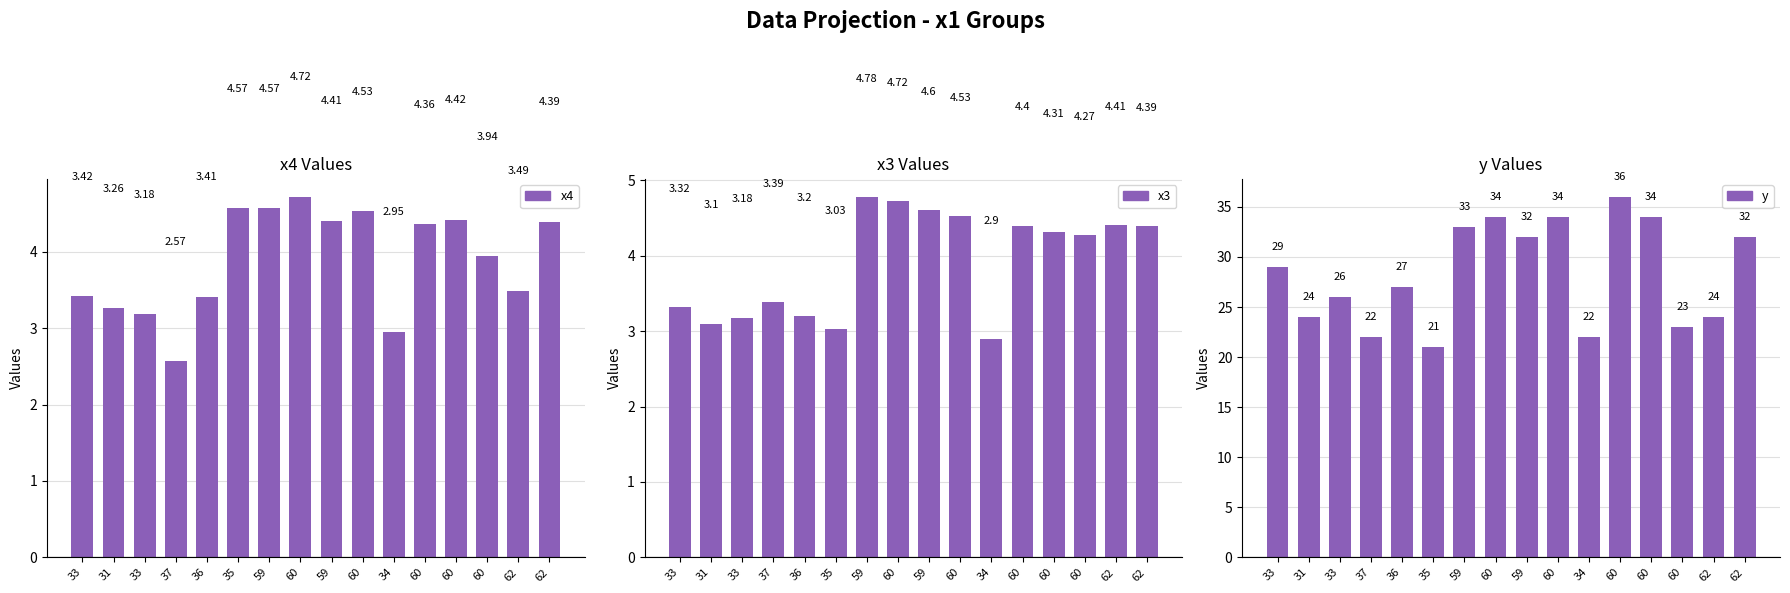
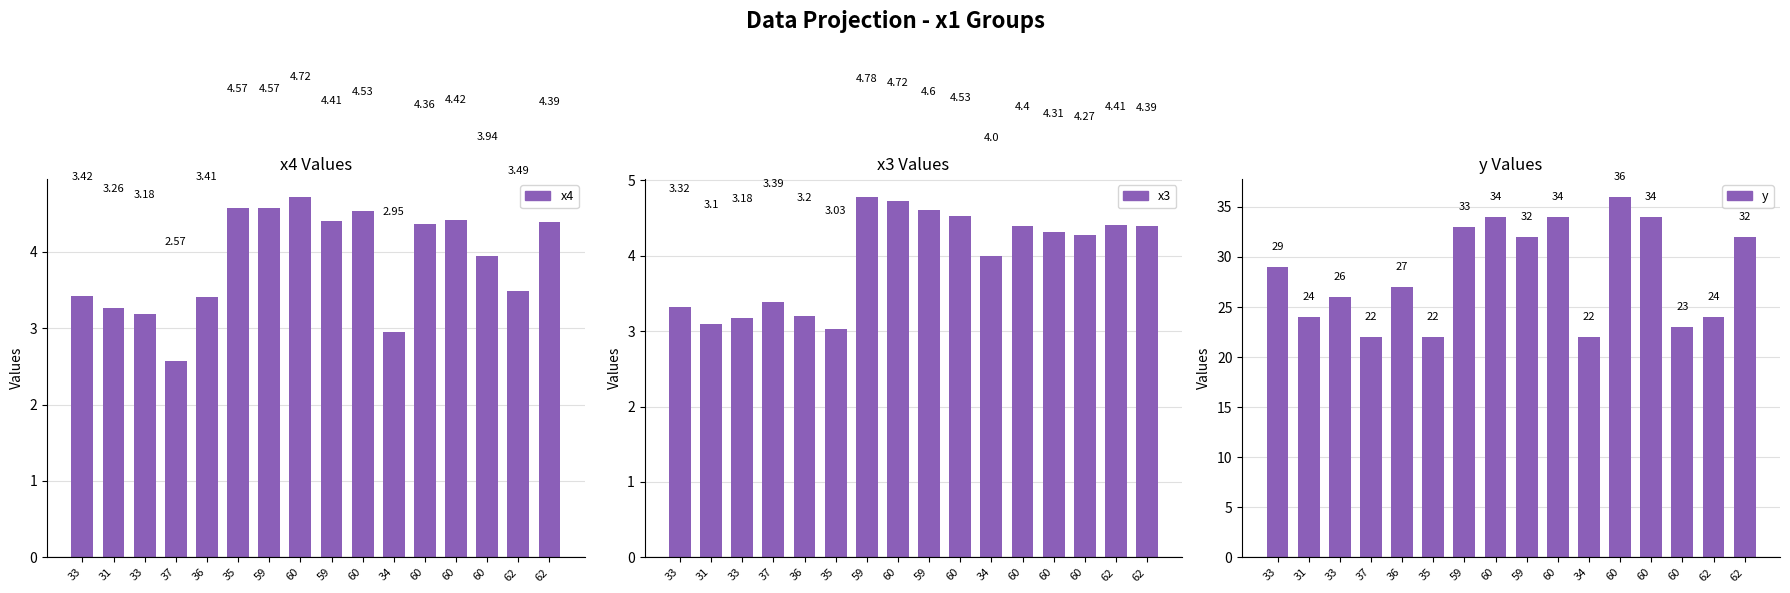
  {
    "x4 Values": {
      "31": 3.3,
      "37": 2.6,
      "36": 3.4,
      "35": 4.6,
      "34": 3.0
    },
    "x3 Values": {
-     "34": 2.9
+     "34": 4.0
    },
    "y Values": {
      "31": 24,
      "37": 22,
      "36": 27,
-     "35": 21,
+     "35": 22,
      "34": 22
    }
  }
